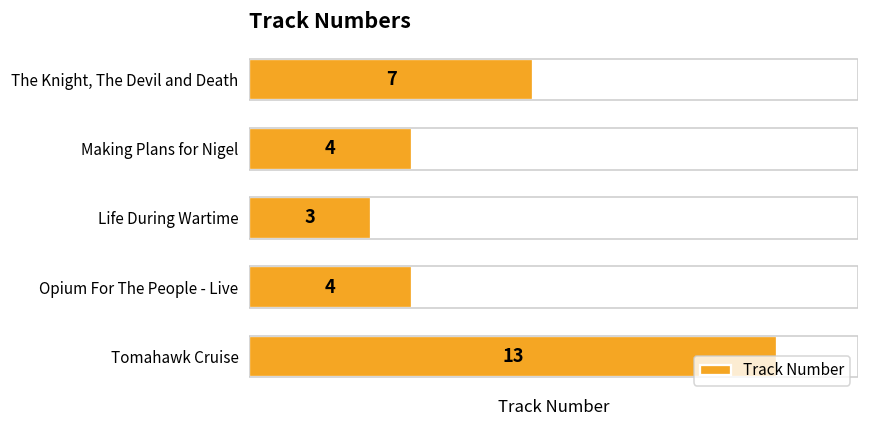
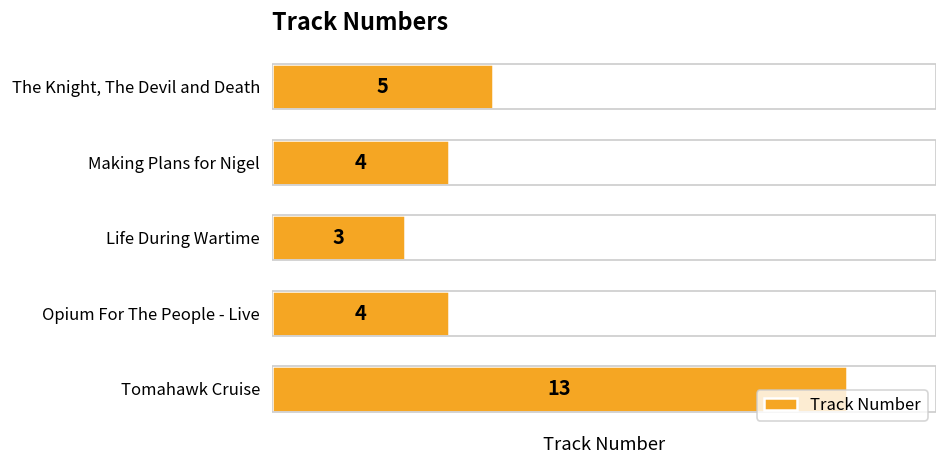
  {
-   "The Knight, The Devil and Death": 7,
+   "The Knight, The Devil and Death": 5,
    "Making Plans for Nigel": 4,
    "Life During Wartime": 3,
    "Opium For The People - Live": 4,
    "Tomahawk Cruise": 13
  }
